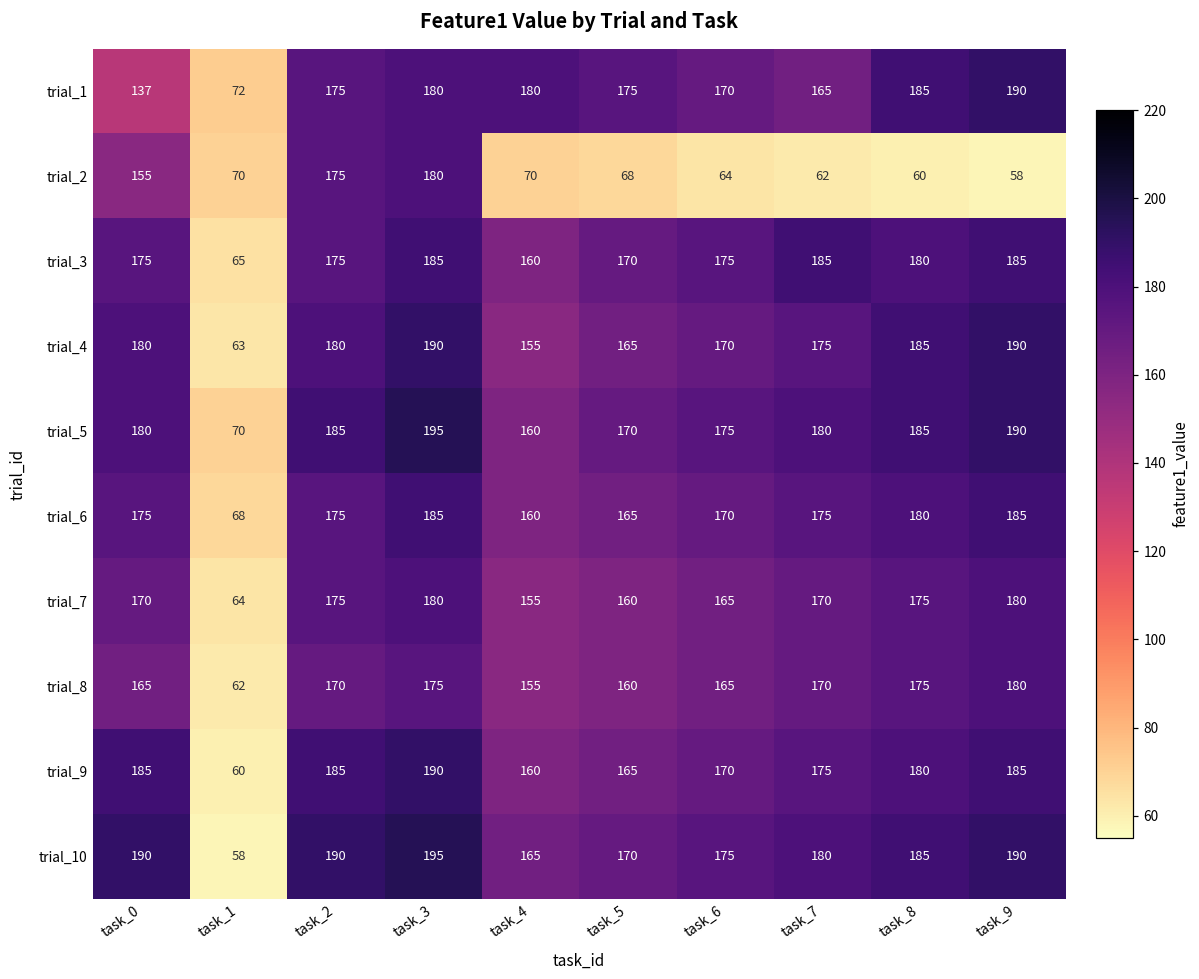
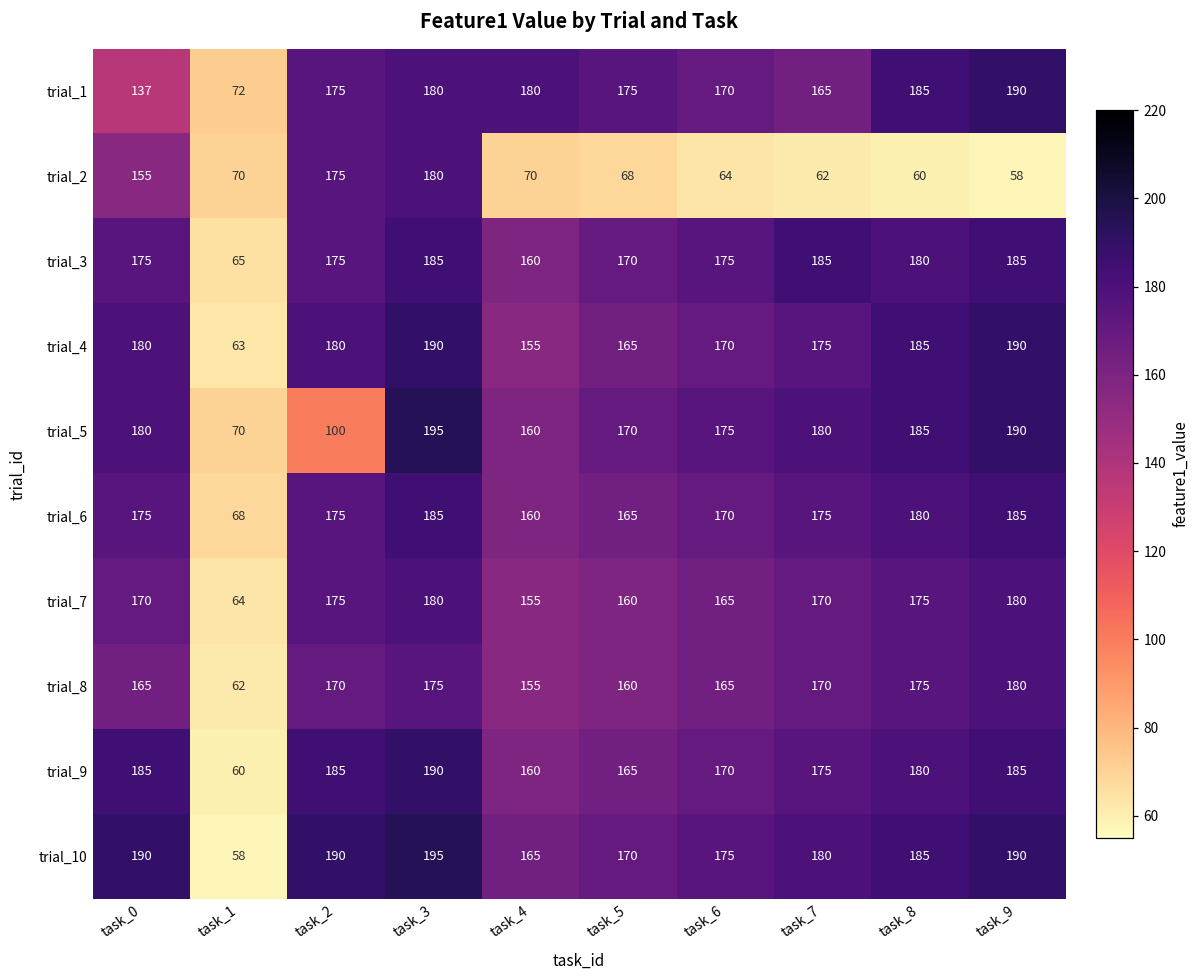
  {
    "trial_1": {
      "task_0": 137,
      "task_1": 72,
      "task_2": 175,
      "task_3": 180,
      "task_4": 180,
      "task_5": 175,
      "task_6": 170,
      "task_7": 165,
      "task_8": 185,
      "task_9": 190
    },
    "trial_2": {
      "task_0": 155,
      "task_1": 70,
      "task_2": 175,
      "task_3": 180,
      "task_4": 70,
      "task_5": 68,
      "task_6": 64,
      "task_7": 62,
      "task_8": 60,
      "task_9": 58
    },
    "trial_3": {
      "task_0": 175,
      "task_1": 65,
      "task_2": 175,
      "task_3": 185,
      "task_4": 160,
      "task_5": 170,
      "task_6": 175,
      "task_7": 185,
      "task_8": 180,
      "task_9": 185
    },
    "trial_4": {
      "task_0": 180,
      "task_1": 63,
      "task_2": 180,
      "task_3": 190,
      "task_4": 155,
      "task_5": 165,
      "task_6": 170,
      "task_7": 175,
      "task_8": 185,
      "task_9": 190
    },
    "trial_5": {
      "task_0": 180,
      "task_1": 70,
-     "task_2": 185,
+     "task_2": 100,
      "task_3": 195,
      "task_4": 160,
      "task_5": 170,
      "task_6": 175,
      "task_7": 180,
      "task_8": 185,
      "task_9": 190
    },
    "trial_6": {
      "task_0": 175,
      "task_1": 68,
      "task_2": 175,
      "task_3": 185,
      "task_4": 160,
      "task_5": 165,
      "task_6": 170,
      "task_7": 175,
      "task_8": 180,
      "task_9": 185
    },
    "trial_7": {
      "task_0": 170,
      "task_1": 64,
      "task_2": 175,
      "task_3": 180,
      "task_4": 155,
      "task_5": 160,
      "task_6": 165,
      "task_7": 170,
      "task_8": 175,
      "task_9": 180
    },
    "trial_8": {
      "task_0": 165,
      "task_1": 62,
      "task_2": 170,
      "task_3": 175,
      "task_4": 155,
      "task_5": 160,
      "task_6": 165,
      "task_7": 170,
      "task_8": 175,
      "task_9": 180
    },
    "trial_9": {
      "task_0": 185,
      "task_1": 60,
      "task_2": 185,
      "task_3": 190,
      "task_4": 160,
      "task_5": 165,
      "task_6": 170,
      "task_7": 175,
      "task_8": 180,
      "task_9": 185
    },
    "trial_10": {
      "task_0": 190,
      "task_1": 58,
      "task_2": 190,
      "task_3": 195,
      "task_4": 165,
      "task_5": 170,
      "task_6": 175,
      "task_7": 180,
      "task_8": 185,
      "task_9": 190
    }
  }
